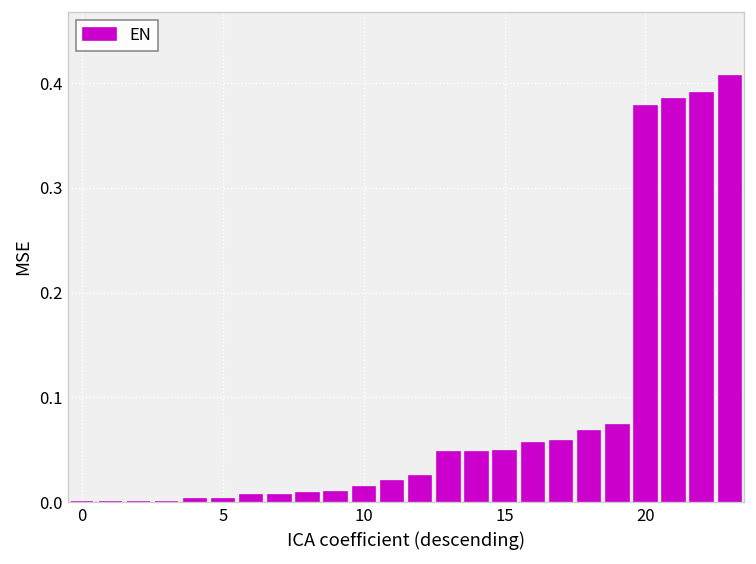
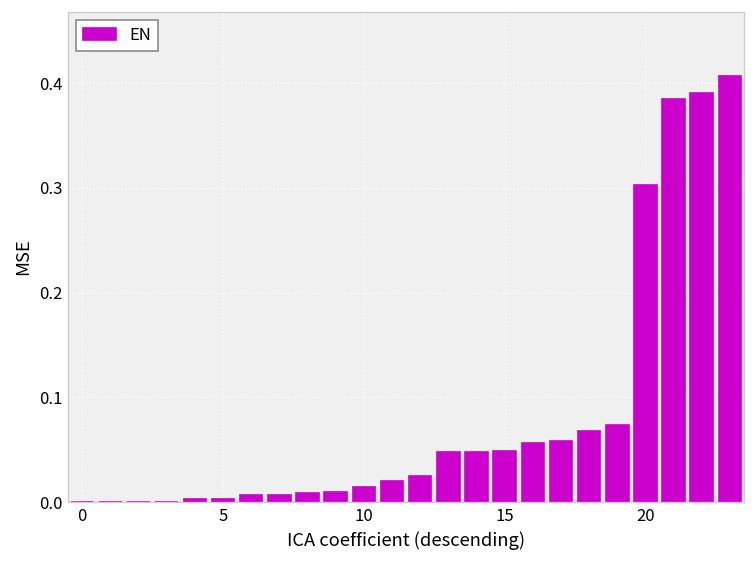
  {
    "0": 0.00,
    "5": 0.00,
    "10": 0.01,
    "15": 0.05,
-   "20": 0.38
+   "20": 0.30
  }
